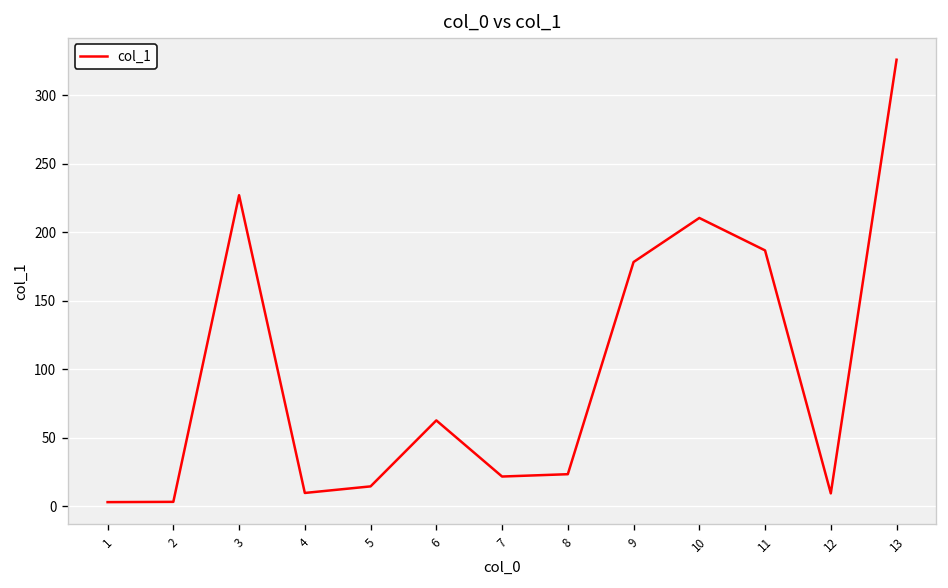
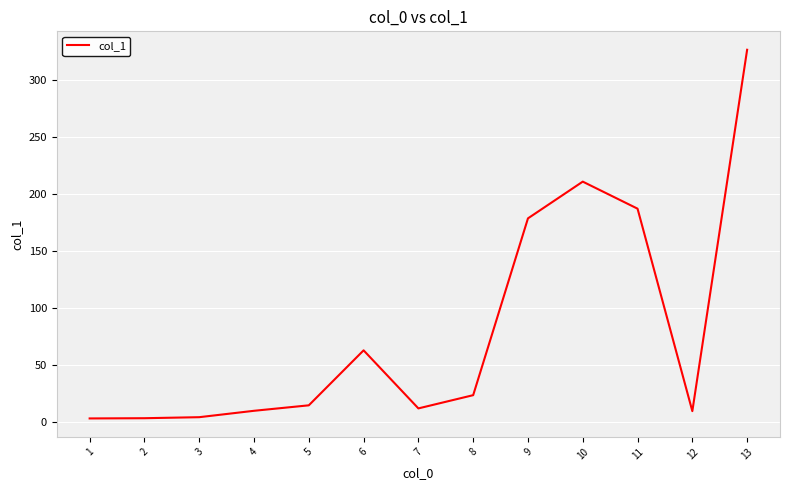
  {
    "1": 3,
    "2": 3,
-   "3": 227,
+   "3": 4,
    "4": 10,
    "5": 14,
    "6": 63,
-   "7": 22,
+   "7": 12,
    "8": 23,
    "9": 178,
    "10": 211,
    "11": 187,
    "12": 9,
    "13": 326
  }
